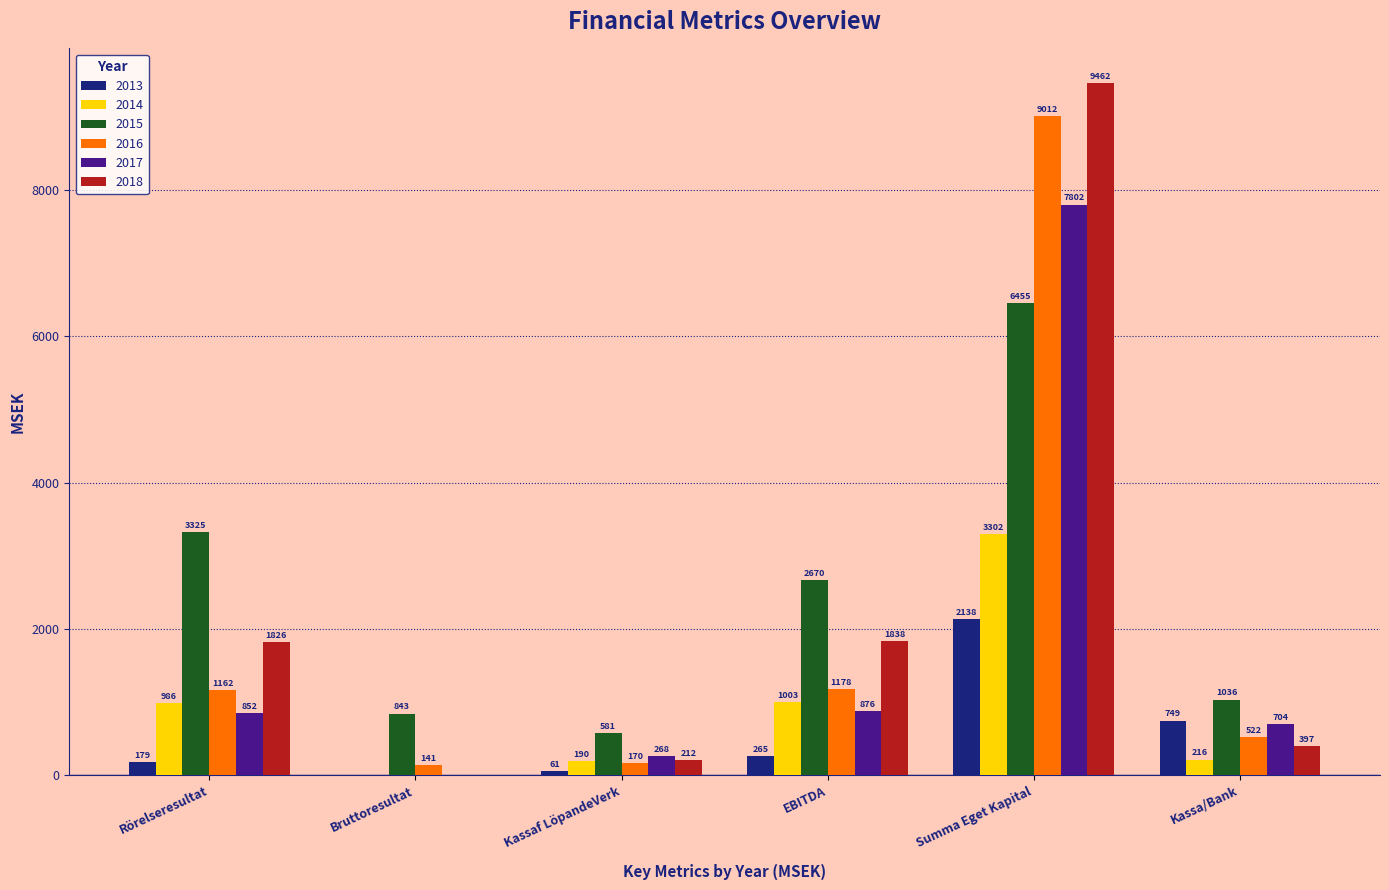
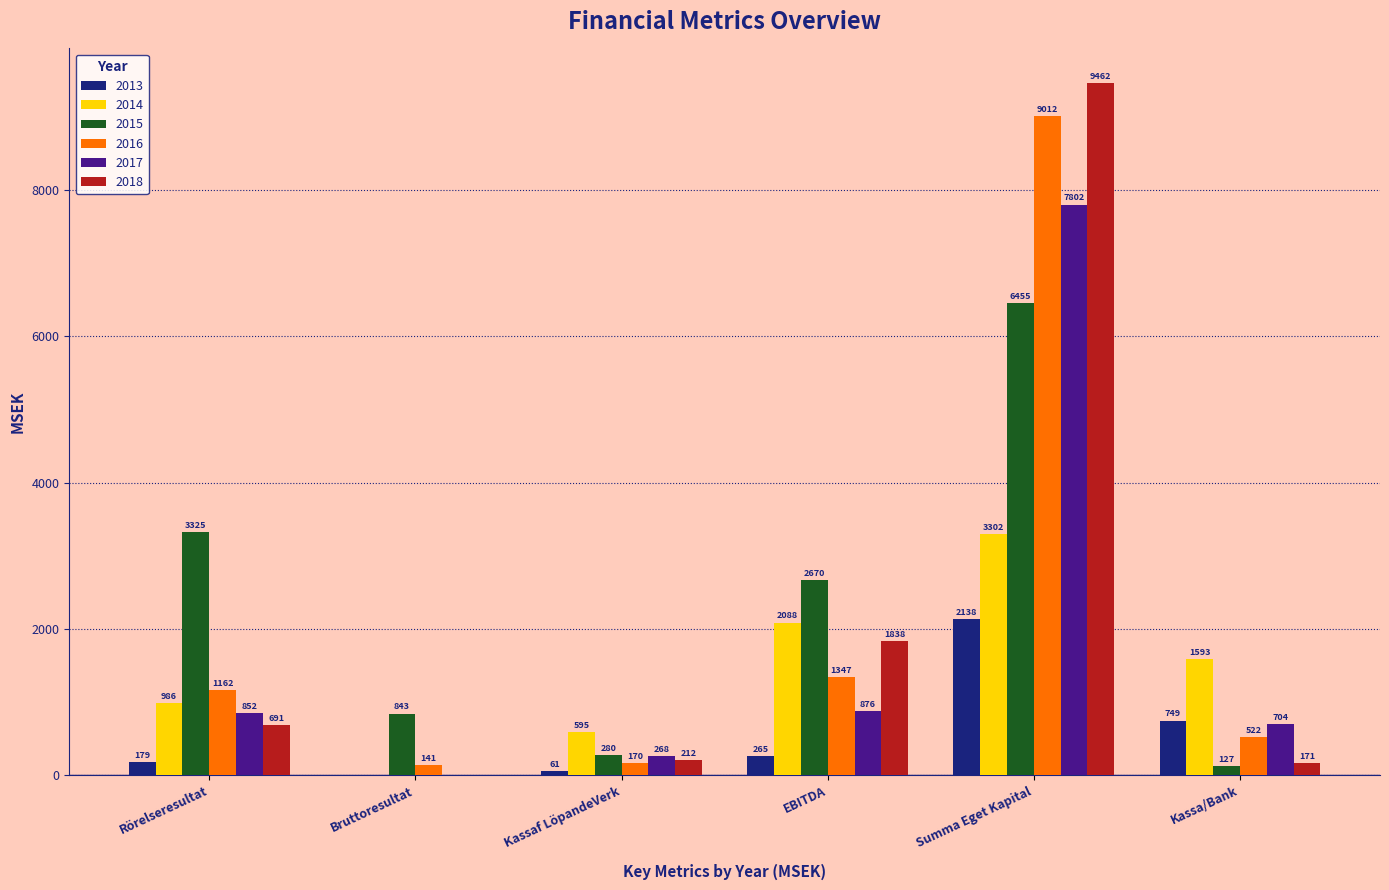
  {
    "2014": {
      "Rörelseresultat": 986,
-     "Kassaf LöpandeVerk": 190,
-     "EBITDA": 1003,
+     "Kassaf LöpandeVerk": 595,
+     "EBITDA": 2088,
      "Summa Eget Kapital": 3302,
-     "Kassa/Bank": 216
+     "Kassa/Bank": 1593
    },
    "2015": {
      "Rörelseresultat": 3325,
      "Bruttoresultat": 843,
-     "Kassaf LöpandeVerk": 581,
+     "Kassaf LöpandeVerk": 280,
      "EBITDA": 2670,
      "Summa Eget Kapital": 6455,
-     "Kassa/Bank": 1036
+     "Kassa/Bank": 127
    },
    "2016": {
      "Rörelseresultat": 1162,
      "Bruttoresultat": 141,
      "Kassaf LöpandeVerk": 170,
-     "EBITDA": 1178,
+     "EBITDA": 1347,
      "Summa Eget Kapital": 9012,
      "Kassa/Bank": 522
    },
    "2018": {
-     "Rörelseresultat": 1826,
+     "Rörelseresultat": 691,
      "Kassaf LöpandeVerk": 212,
      "EBITDA": 1838,
      "Summa Eget Kapital": 9462,
-     "Kassa/Bank": 397
+     "Kassa/Bank": 171
    }
  }
